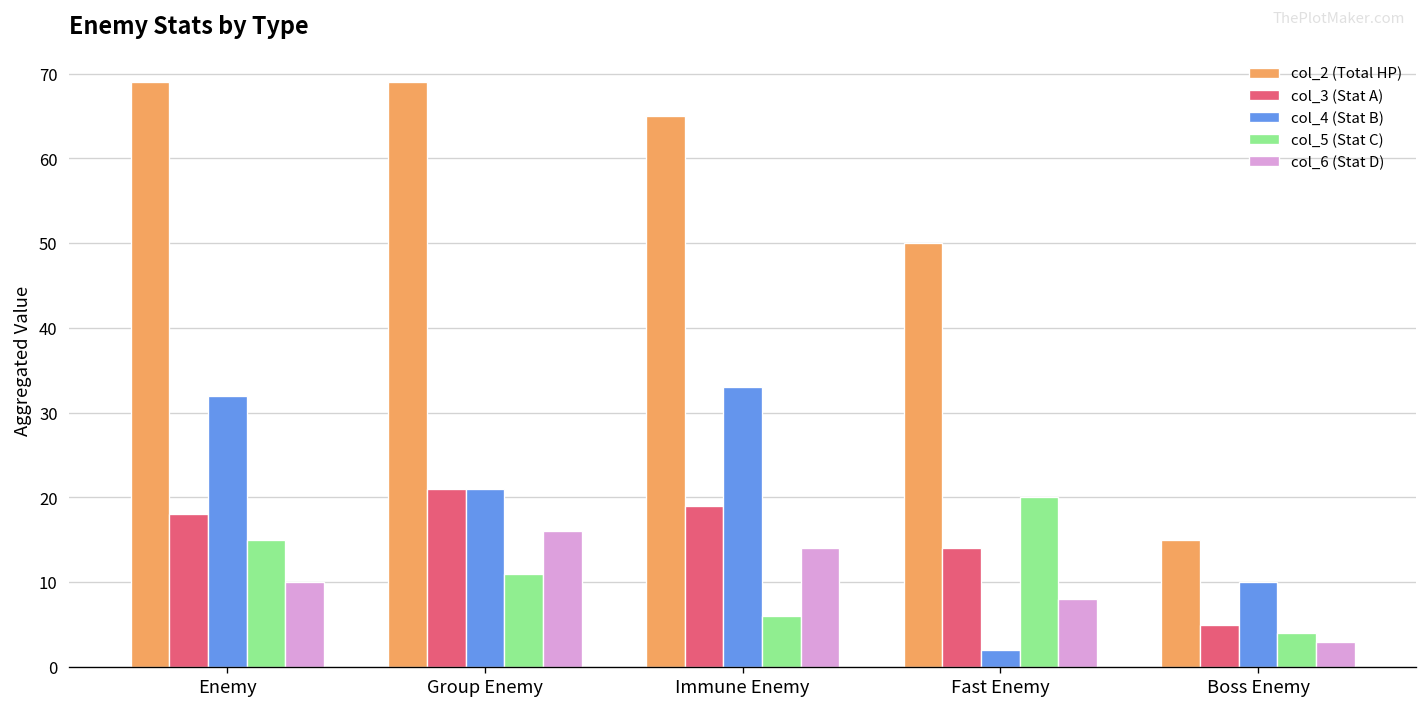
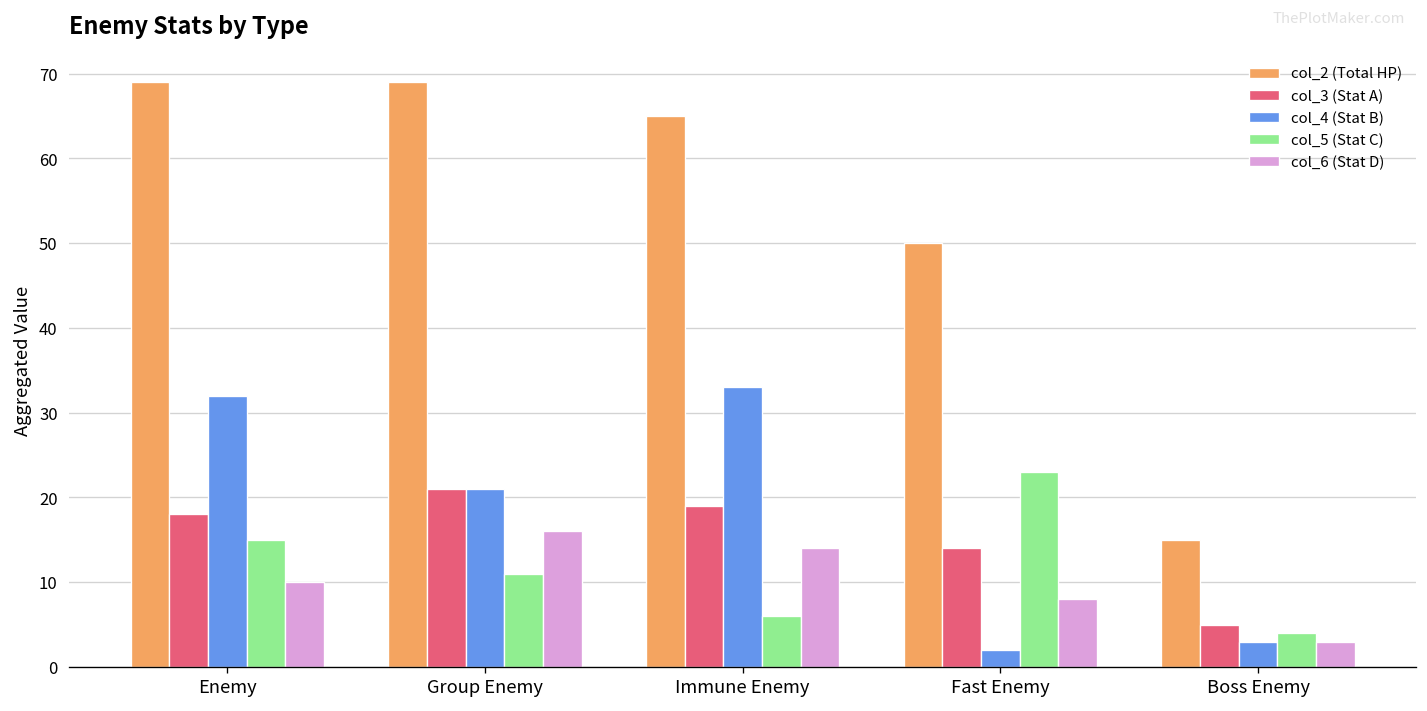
  {
    "col_2 (Total HP)": {
      "Enemy": 69,
      "Group Enemy": 69,
      "Immune Enemy": 65,
      "Fast Enemy": 50,
      "Boss Enemy": 15
    },
    "col_3 (Stat A)": {
      "Enemy": 18,
      "Group Enemy": 21,
      "Immune Enemy": 19,
      "Fast Enemy": 14,
      "Boss Enemy": 5
    },
    "col_4 (Stat B)": {
      "Enemy": 32,
      "Group Enemy": 21,
      "Immune Enemy": 33,
      "Fast Enemy": 2,
-     "Boss Enemy": 10
+     "Boss Enemy": 3
    },
    "col_5 (Stat C)": {
      "Enemy": 15,
      "Group Enemy": 11,
      "Immune Enemy": 6,
-     "Fast Enemy": 20,
+     "Fast Enemy": 23,
      "Boss Enemy": 4
    },
    "col_6 (Stat D)": {
      "Enemy": 10,
      "Group Enemy": 16,
      "Immune Enemy": 14,
      "Fast Enemy": 8,
      "Boss Enemy": 3
    }
  }
